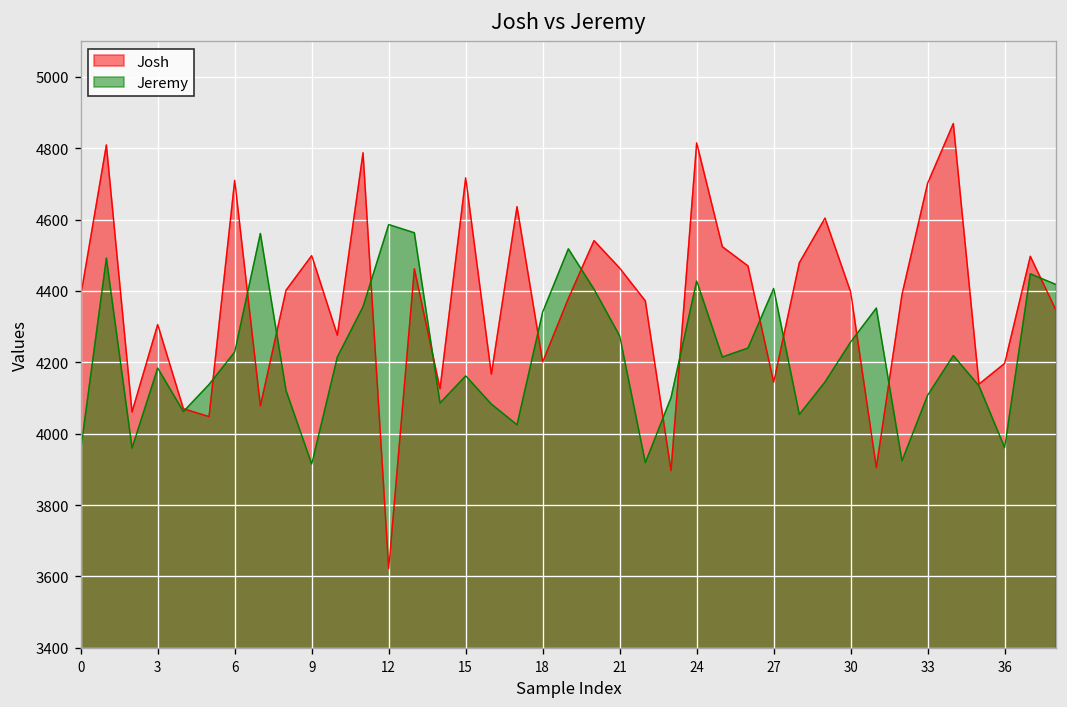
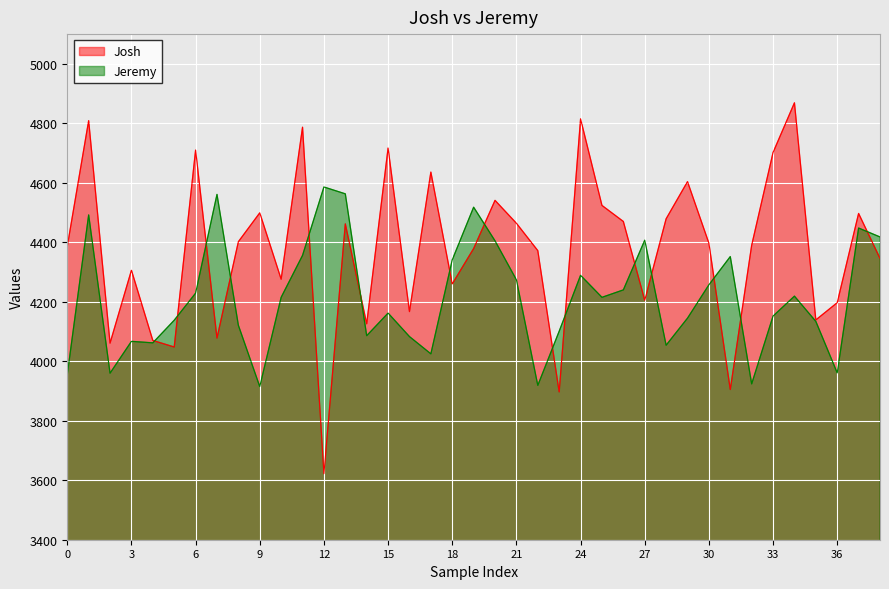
  {
    "Josh": {
      "0": 4390,
      "3": 4310,
      "6": 4710,
      "9": 4500,
      "12": 3620,
      "15": 4720,
-     "18": 4200,
+     "18": 4260,
      "21": 4460,
      "24": 4820,
-     "27": 4140,
+     "27": 4210,
      "30": 4400,
      "33": 4700,
      "36": 4200
    },
    "Jeremy": {
      "0": 3960,
-     "3": 4180,
+     "3": 4070,
      "6": 4230,
      "9": 3920,
      "12": 4590,
      "15": 4160,
      "18": 4340,
      "21": 4270,
-     "24": 4430,
+     "24": 4290,
      "27": 4410,
      "30": 4260,
-     "33": 4110,
+     "33": 4150,
      "36": 3960
    }
  }
